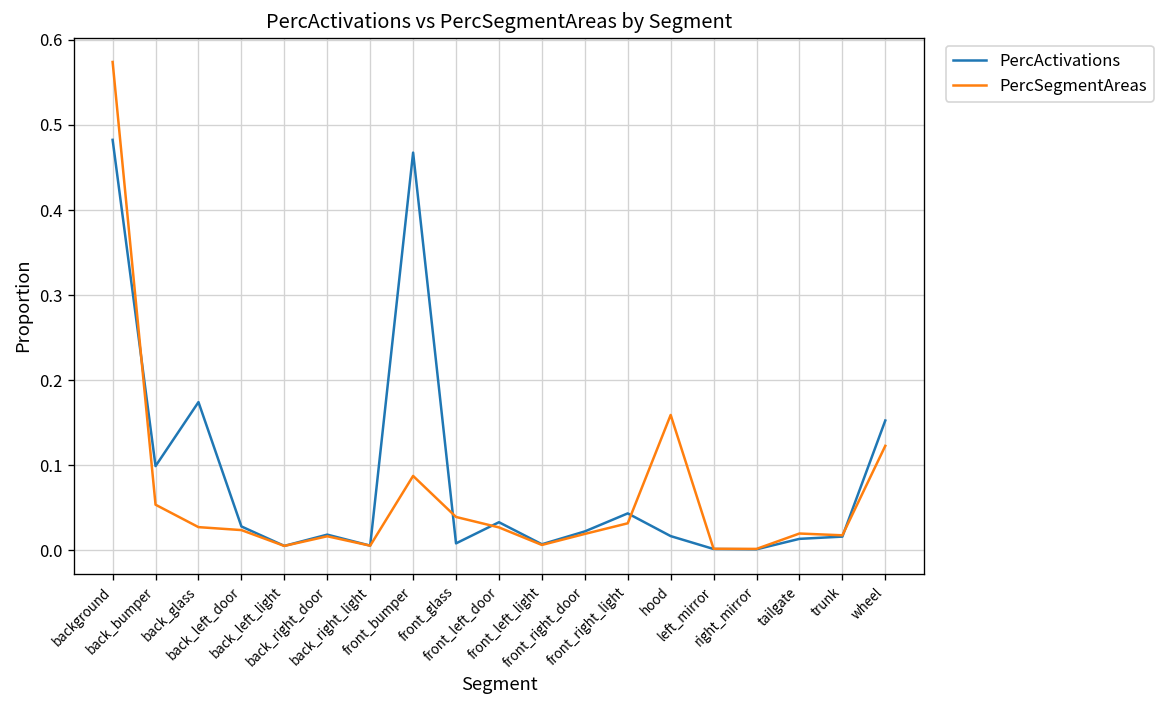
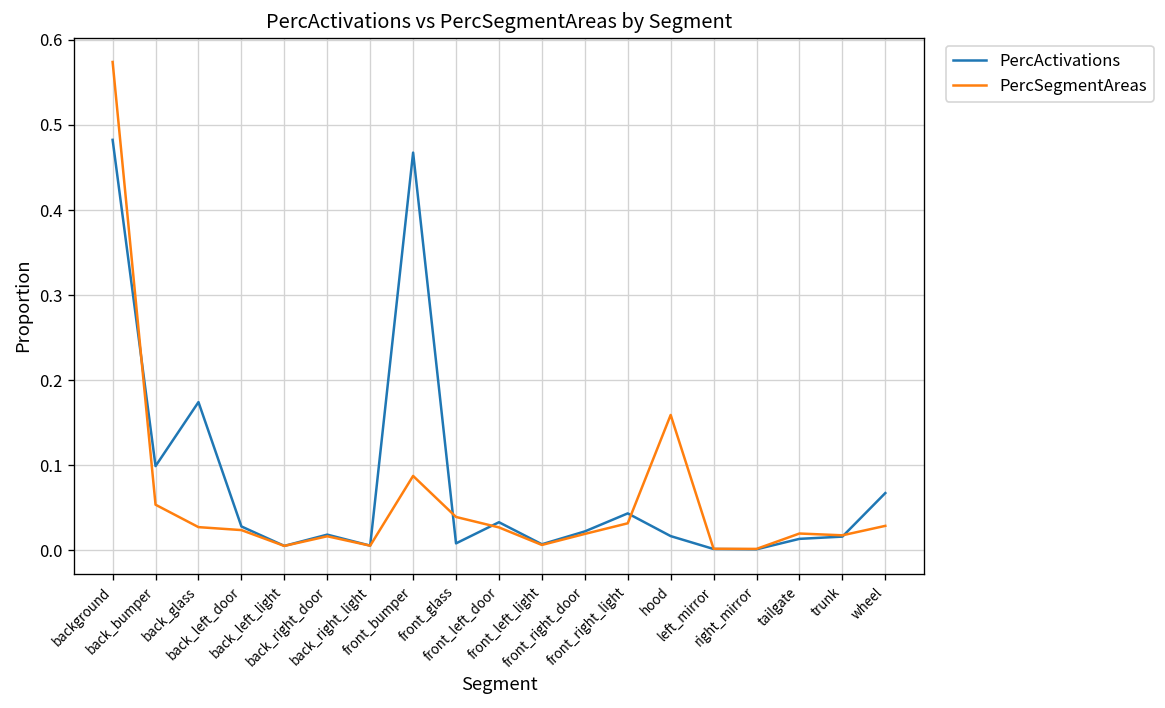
  {
    "PercActivations": {
      "background": 0.48,
      "back_bumper": 0.10,
      "back_glass": 0.17,
      "back_left_door": 0.03,
      "front_bumper": 0.47,
      "front_glass": 0.01,
      "front_left_door": 0.03,
      "front_right_light": 0.04,
      "hood": 0.02,
      "tailgate": 0.01,
-     "wheel": 0.15
+     "wheel": 0.07
    },
    "PercSegmentAreas": {
      "background": 0.57,
      "back_bumper": 0.05,
      "back_glass": 0.03,
      "back_left_door": 0.02,
      "front_bumper": 0.09,
      "front_glass": 0.04,
      "front_left_door": 0.03,
      "front_right_light": 0.03,
      "hood": 0.16,
      "tailgate": 0.02,
-     "wheel": 0.12
+     "wheel": 0.03
    }
  }
